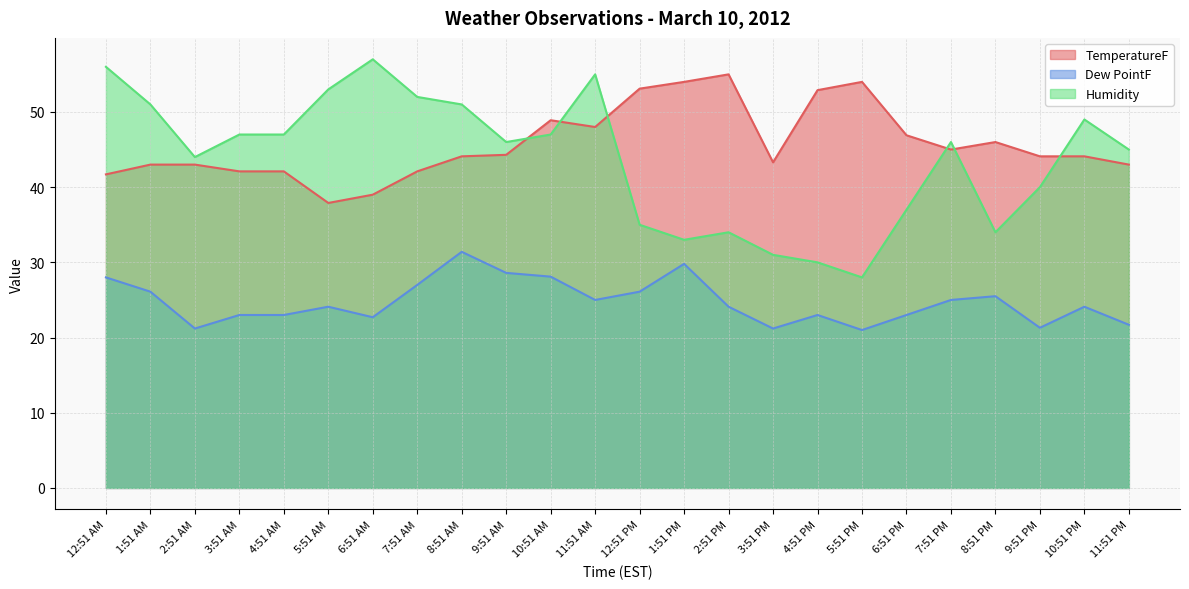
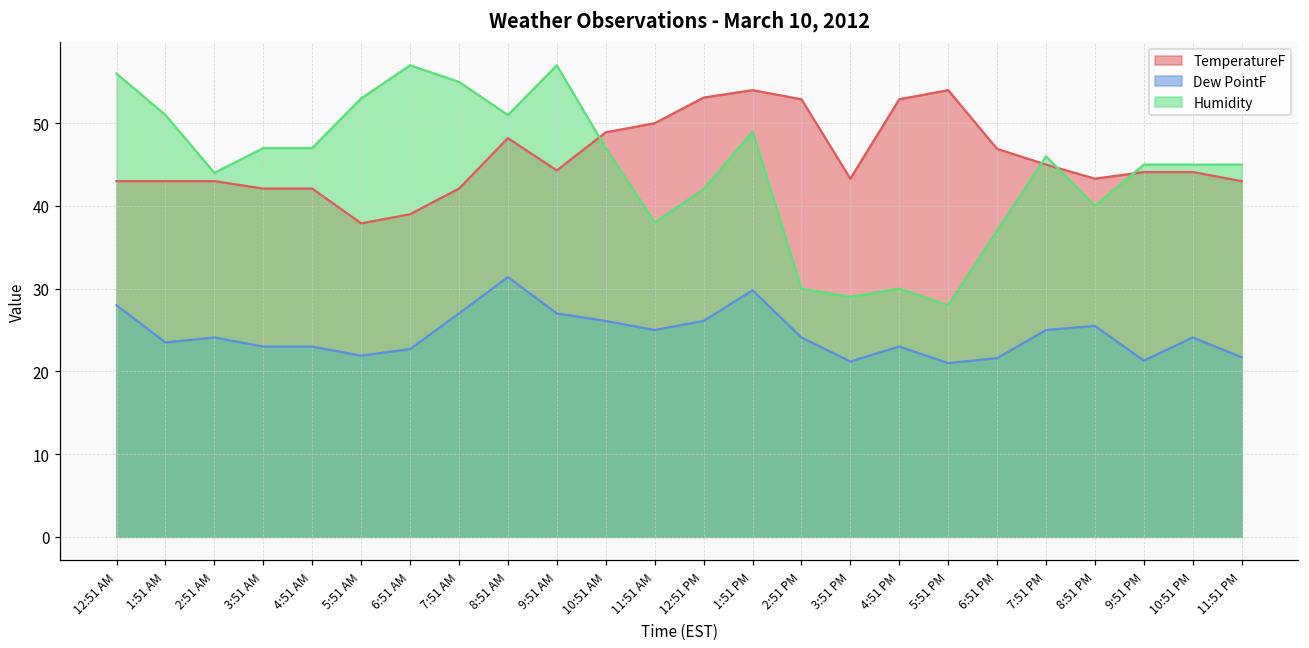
  {
    "TemperatureF": {
-     "12:51 AM": 42,
+     "12:51 AM": 43,
      "1:51 AM": 43,
      "2:51 AM": 43,
      "3:51 AM": 42,
      "4:51 AM": 42,
      "5:51 AM": 38,
      "6:51 AM": 39,
      "7:51 AM": 42,
-     "8:51 AM": 44,
+     "8:51 AM": 48,
      "9:51 AM": 44,
      "10:51 AM": 49,
-     "11:51 AM": 48,
+     "11:51 AM": 50,
      "12:51 PM": 53,
      "1:51 PM": 54,
-     "2:51 PM": 55,
+     "2:51 PM": 53,
      "3:51 PM": 43,
      "4:51 PM": 53,
      "5:51 PM": 54,
      "6:51 PM": 47,
      "7:51 PM": 45,
-     "8:51 PM": 46,
+     "8:51 PM": 43,
      "9:51 PM": 44,
      "10:51 PM": 44,
      "11:51 PM": 43
    },
    "Dew PointF": {
      "12:51 AM": 28,
-     "1:51 AM": 26,
-     "2:51 AM": 21,
+     "1:51 AM": 24,
+     "2:51 AM": 24,
      "3:51 AM": 23,
      "4:51 AM": 23,
-     "5:51 AM": 24,
+     "5:51 AM": 22,
      "6:51 AM": 23,
      "7:51 AM": 27,
      "8:51 AM": 31,
-     "9:51 AM": 29,
-     "10:51 AM": 28,
+     "9:51 AM": 27,
+     "10:51 AM": 26,
      "11:51 AM": 25,
      "12:51 PM": 26,
      "1:51 PM": 30,
      "2:51 PM": 24,
      "3:51 PM": 21,
      "4:51 PM": 23,
      "5:51 PM": 21,
-     "6:51 PM": 23,
+     "6:51 PM": 22,
      "7:51 PM": 25,
      "8:51 PM": 26,
      "9:51 PM": 21,
      "10:51 PM": 24,
      "11:51 PM": 22
    },
    "Humidity": {
      "12:51 AM": 56,
      "1:51 AM": 51,
      "2:51 AM": 44,
      "3:51 AM": 47,
      "4:51 AM": 47,
      "5:51 AM": 53,
      "6:51 AM": 57,
-     "7:51 AM": 52,
+     "7:51 AM": 55,
      "8:51 AM": 51,
-     "9:51 AM": 46,
+     "9:51 AM": 57,
      "10:51 AM": 47,
-     "11:51 AM": 55,
-     "12:51 PM": 35,
-     "1:51 PM": 33,
-     "2:51 PM": 34,
-     "3:51 PM": 31,
+     "11:51 AM": 38,
+     "12:51 PM": 42,
+     "1:51 PM": 49,
+     "2:51 PM": 30,
+     "3:51 PM": 29,
      "4:51 PM": 30,
      "5:51 PM": 28,
      "6:51 PM": 37,
      "7:51 PM": 46,
-     "8:51 PM": 34,
-     "9:51 PM": 40,
-     "10:51 PM": 49,
+     "8:51 PM": 40,
+     "9:51 PM": 45,
+     "10:51 PM": 45,
      "11:51 PM": 45
    }
  }
